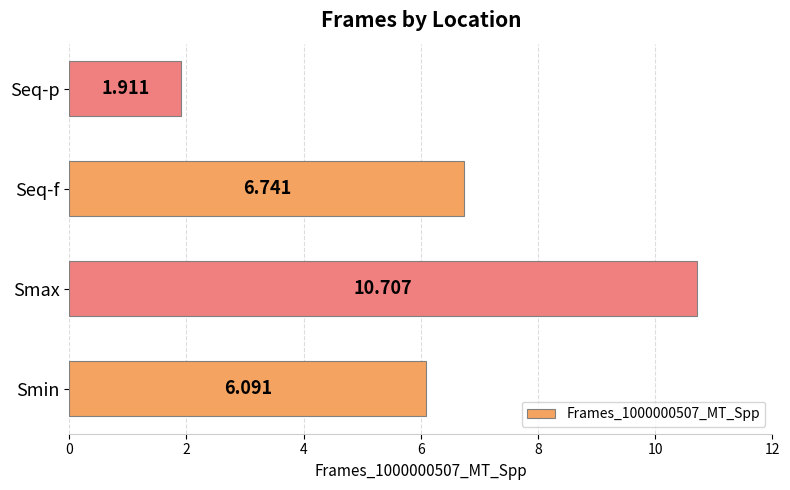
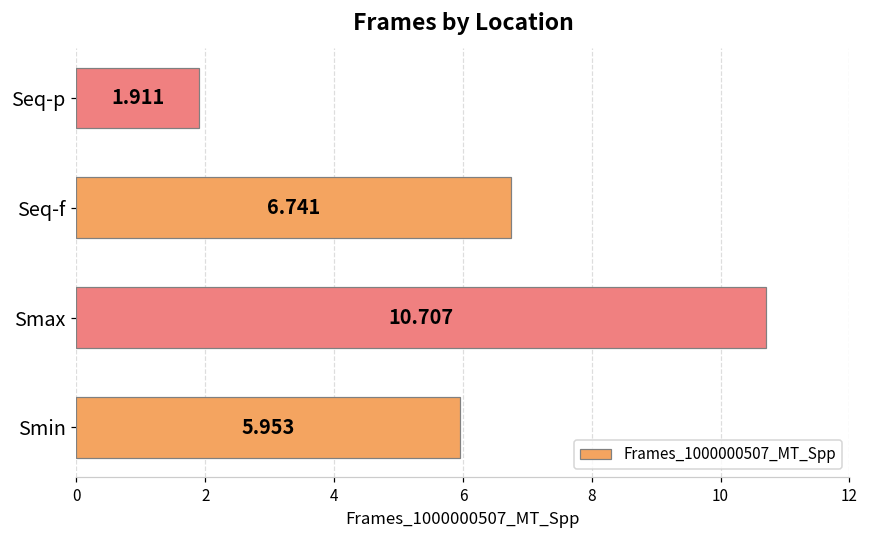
  {
    "Seq-p": 1.911,
    "Seq-f": 6.741,
    "Smax": 10.707,
-   "Smin": 6.091
+   "Smin": 5.953
  }
